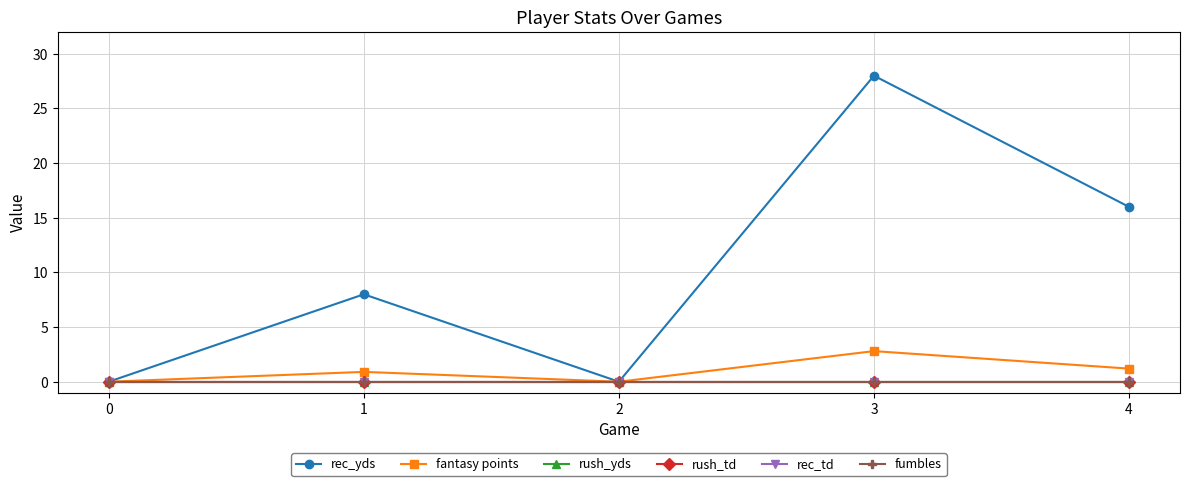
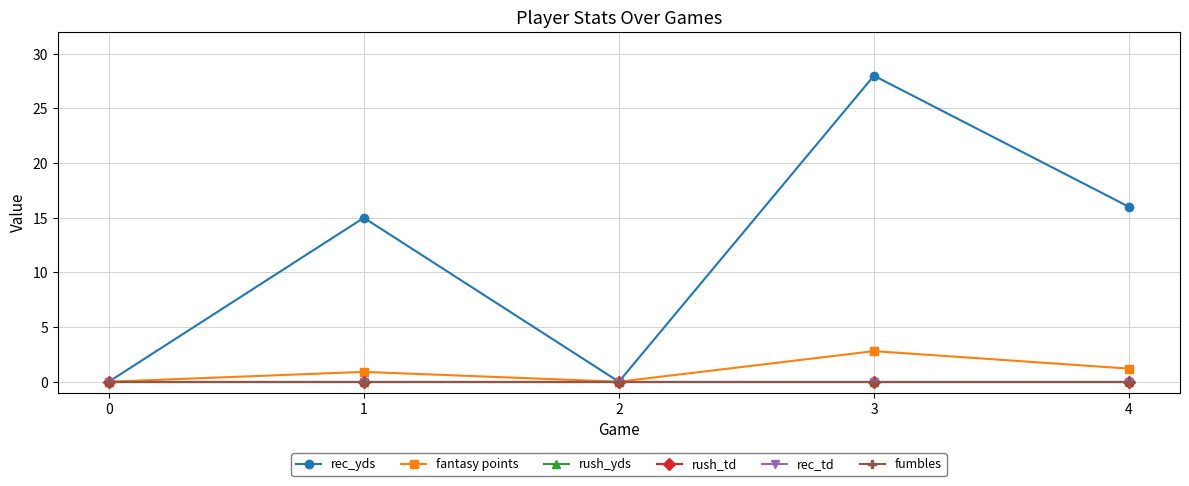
  {
    "rec_yds": {
-     "1": 8,
+     "1": 15,
      "3": 28,
      "4": 16
    },
    "fantasy points": {
      "1": 1,
      "3": 3,
      "4": 1
    },
    "fumbles": {
      "1": 0,
      "3": 0,
      "4": 0
    }
  }
